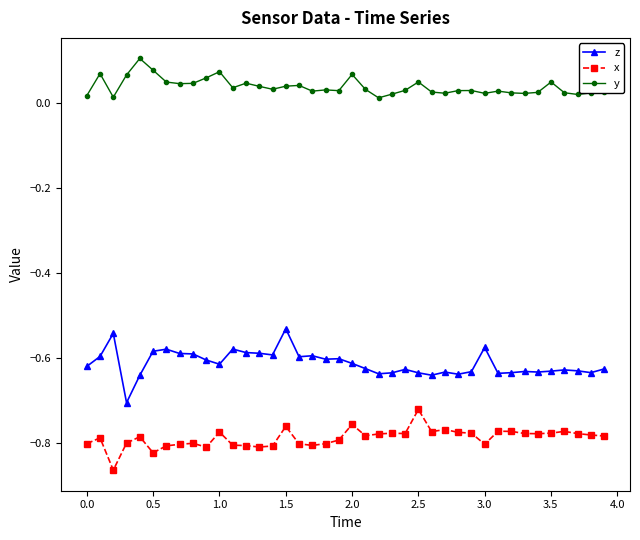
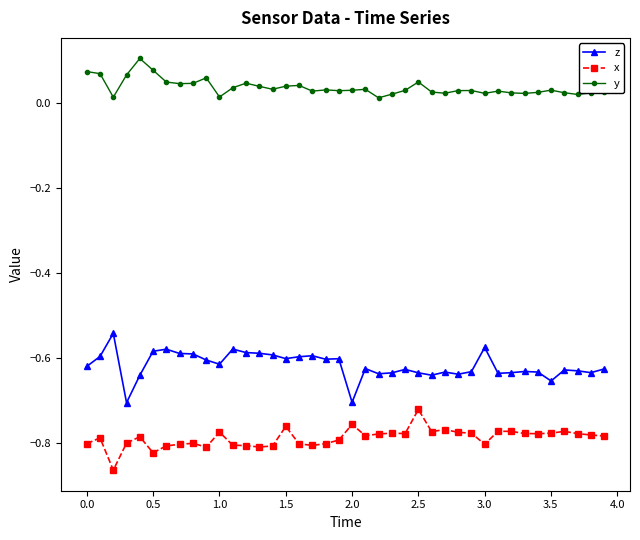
  {
    "z": {
      "0.0": -0.62,
      "0.5": -0.58,
      "1.0": -0.61,
-     "1.5": -0.53,
-     "2.0": -0.61,
+     "1.5": -0.60,
+     "2.0": -0.70,
      "2.5": -0.64,
      "3.0": -0.58,
-     "3.5": -0.63
+     "3.5": -0.65
    },
    "x": {
      "0.0": -0.80,
      "0.5": -0.82,
      "1.0": -0.77,
      "1.5": -0.76,
      "2.0": -0.76,
      "2.5": -0.72,
      "3.0": -0.80,
      "3.5": -0.78
    },
    "y": {
-     "0.0": 0.02,
+     "0.0": 0.07,
      "0.5": 0.08,
-     "1.0": 0.07,
+     "1.0": 0.01,
      "1.5": 0.04,
-     "2.0": 0.07,
+     "2.0": 0.03,
      "2.5": 0.05,
      "3.0": 0.02,
-     "3.5": 0.05
+     "3.5": 0.03
    }
  }
